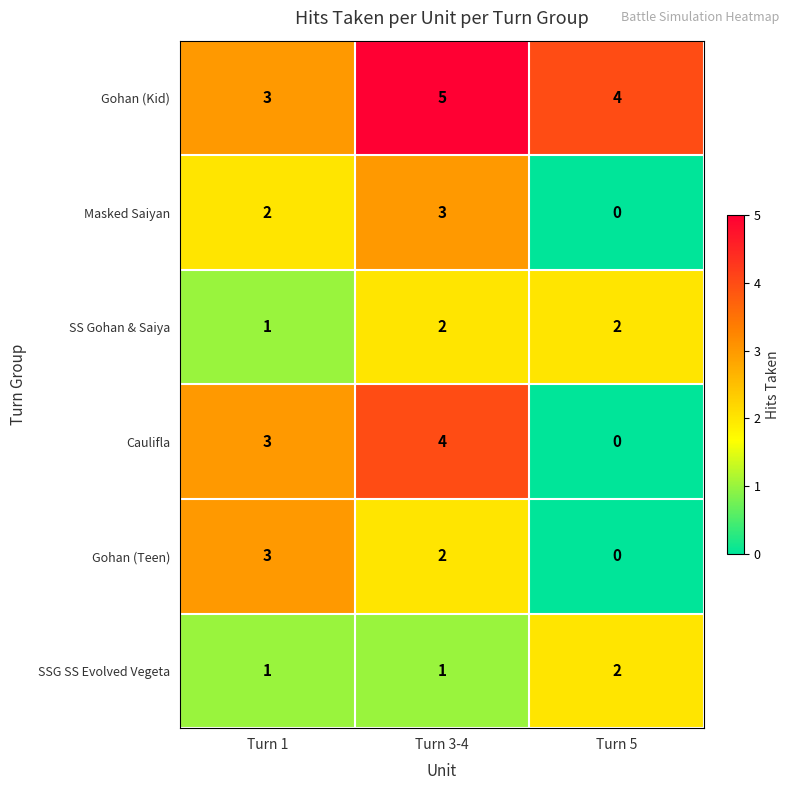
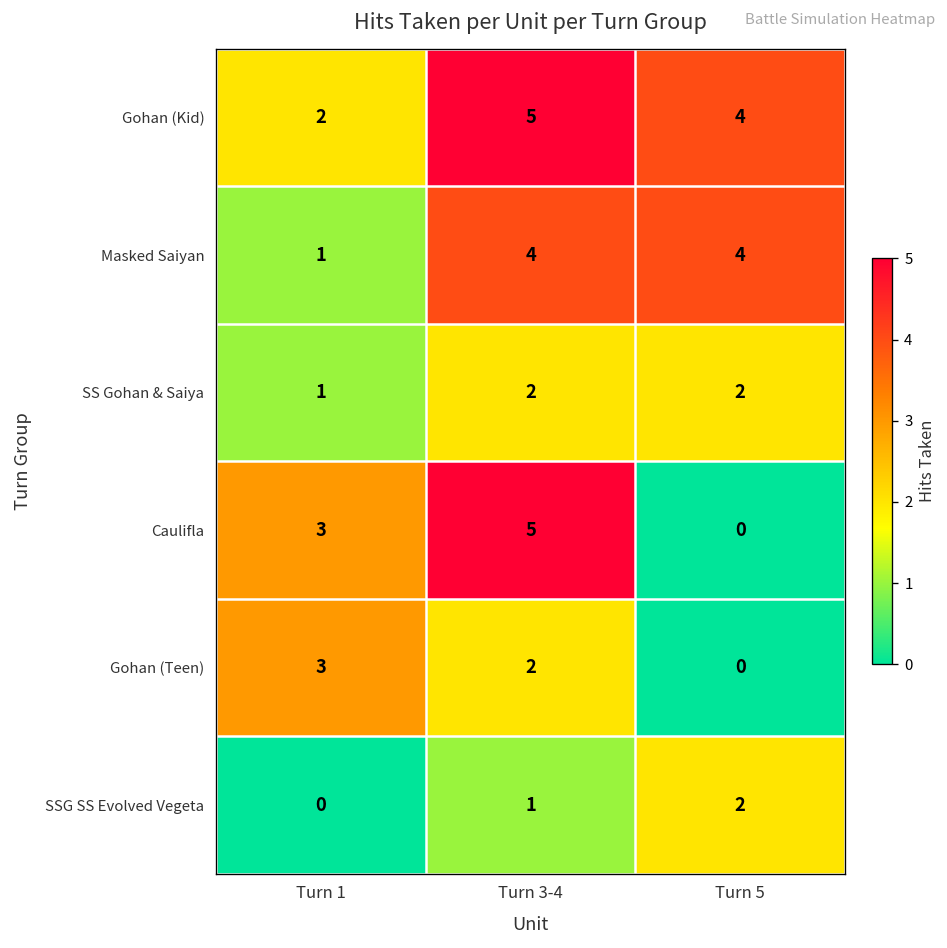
  {
    "Gohan (Kid)": {
-     "Turn 1": 3,
+     "Turn 1": 2,
      "Turn 3-4": 5,
      "Turn 5": 4
    },
    "Masked Saiyan": {
-     "Turn 1": 2,
-     "Turn 3-4": 3,
-     "Turn 5": 0
+     "Turn 1": 1,
+     "Turn 3-4": 4,
+     "Turn 5": 4
    },
    "SS Gohan & Saiya": {
      "Turn 1": 1,
      "Turn 3-4": 2,
      "Turn 5": 2
    },
    "Caulifla": {
      "Turn 1": 3,
-     "Turn 3-4": 4,
+     "Turn 3-4": 5,
      "Turn 5": 0
    },
    "Gohan (Teen)": {
      "Turn 1": 3,
      "Turn 3-4": 2,
      "Turn 5": 0
    },
    "SSG SS Evolved Vegeta": {
-     "Turn 1": 1,
+     "Turn 1": 0,
      "Turn 3-4": 1,
      "Turn 5": 2
    }
  }
